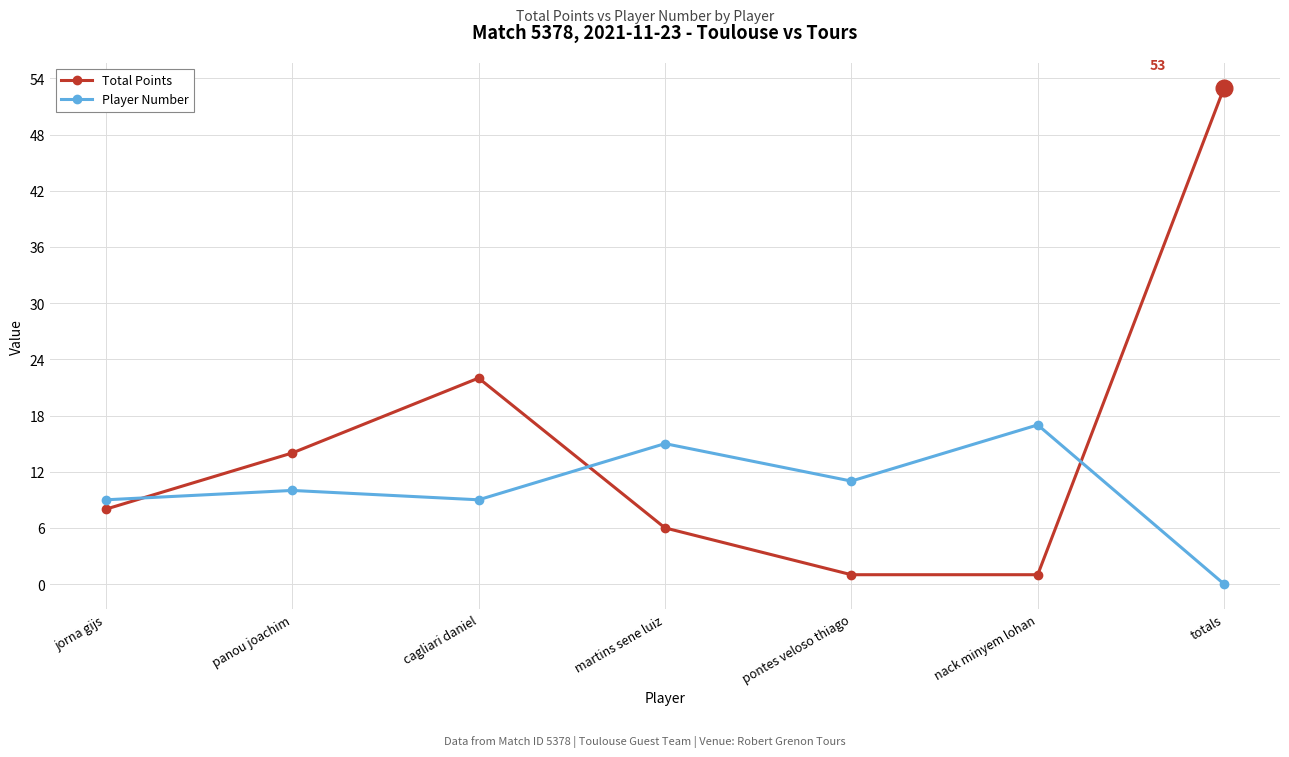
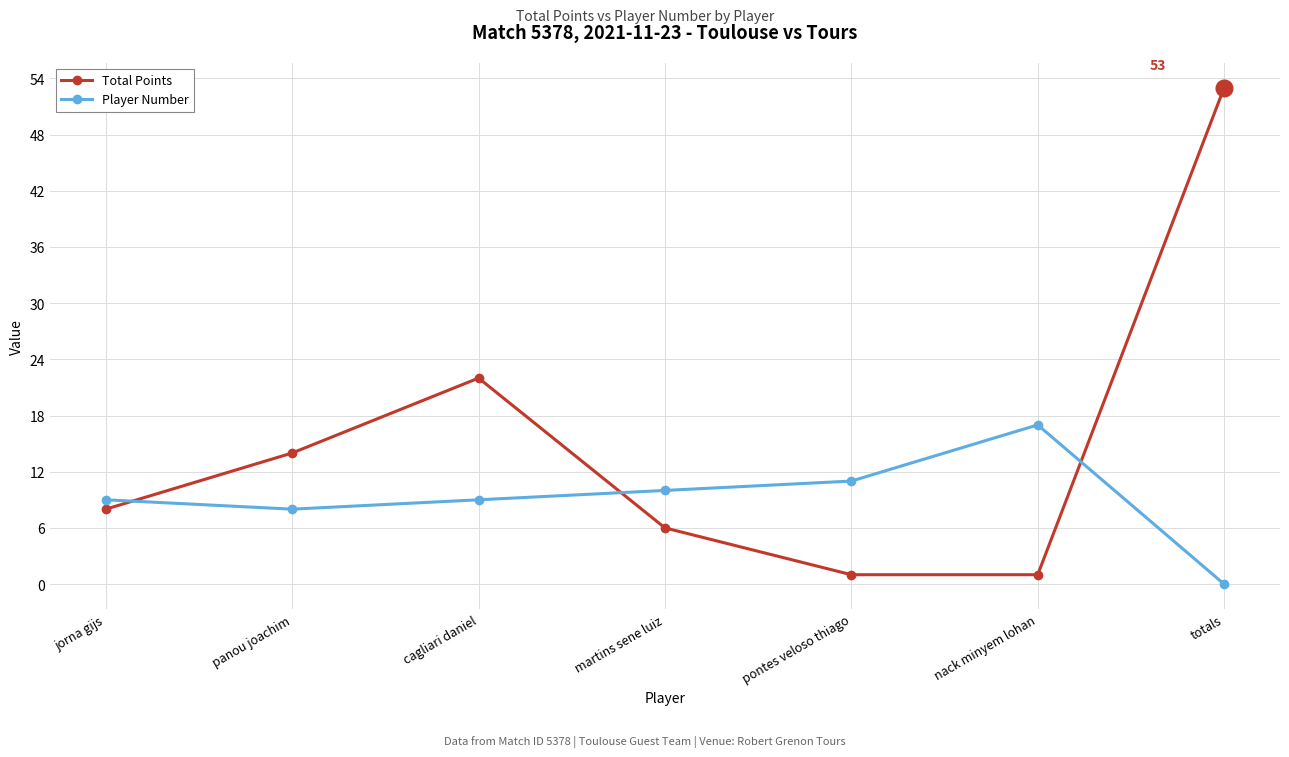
  {
    "Player Number": {
      "jorna gijs": 9,
-     "panou joachim": 10,
+     "panou joachim": 8,
      "cagliari daniel": 9,
-     "martins sene luiz": 15,
+     "martins sene luiz": 10,
      "pontes veloso thiago": 11,
      "nack minyem lohan": 17,
      "totals": 0
    }
  }
